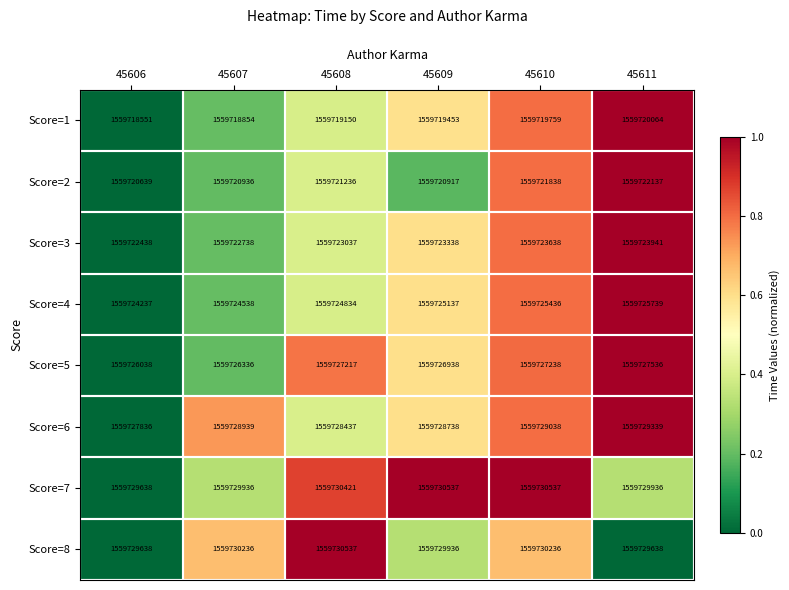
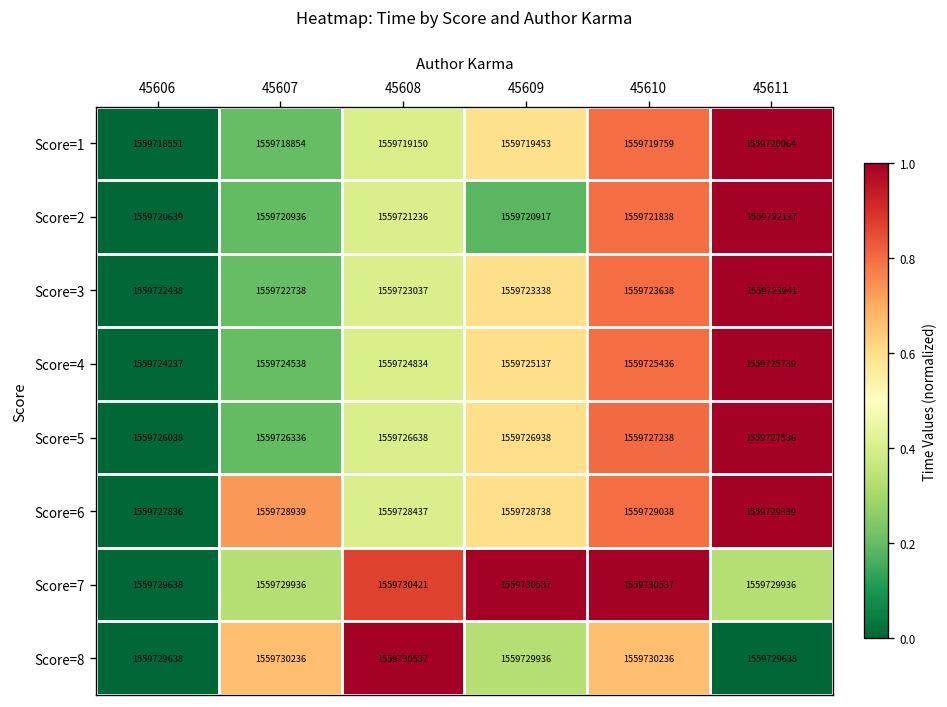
  {
    "Score=1": {
      "45606": 1559718551,
      "45607": 1559718854,
      "45608": 1559719150,
      "45609": 1559719453,
      "45610": 1559719759,
      "45611": 1559720064
    },
    "Score=2": {
      "45606": 1559720639,
      "45607": 1559720936,
      "45608": 1559721236,
      "45609": 1559720917,
      "45610": 1559721838,
      "45611": 1559722137
    },
    "Score=3": {
      "45606": 1559722438,
      "45607": 1559722738,
      "45608": 1559723037,
      "45609": 1559723338,
      "45610": 1559723638,
      "45611": 1559723941
    },
    "Score=4": {
      "45606": 1559724237,
      "45607": 1559724538,
      "45608": 1559724834,
      "45609": 1559725137,
      "45610": 1559725436,
      "45611": 1559725739
    },
    "Score=5": {
      "45606": 1559726038,
      "45607": 1559726336,
-     "45608": 1559727217,
+     "45608": 1559726638,
      "45609": 1559726938,
      "45610": 1559727238,
      "45611": 1559727536
    },
    "Score=6": {
      "45606": 1559727836,
      "45607": 1559728939,
      "45608": 1559728437,
      "45609": 1559728738,
      "45610": 1559729038,
      "45611": 1559729339
    },
    "Score=7": {
      "45606": 1559729638,
      "45607": 1559729936,
      "45608": 1559730421,
      "45609": 1559730537,
      "45610": 1559730537,
      "45611": 1559729936
    },
    "Score=8": {
      "45606": 1559729638,
      "45607": 1559730236,
      "45608": 1559730537,
      "45609": 1559729936,
      "45610": 1559730236,
      "45611": 1559729638
    }
  }
